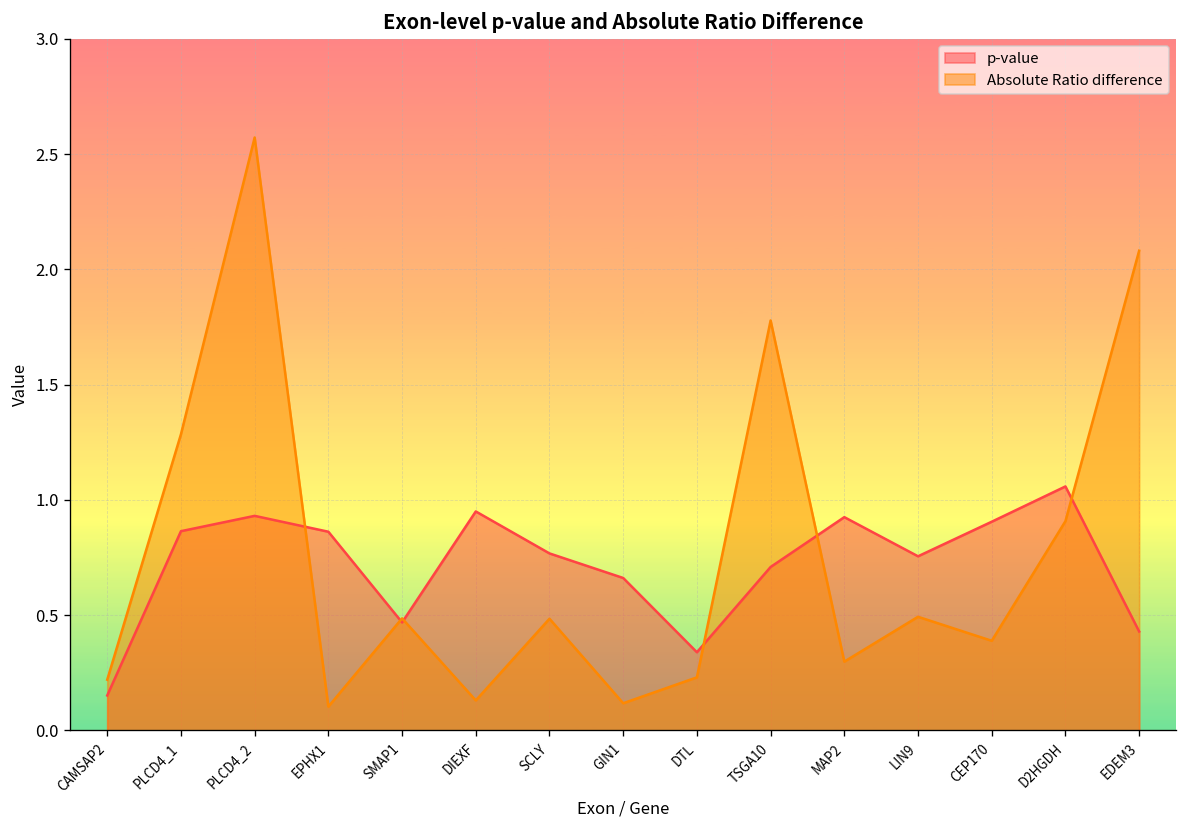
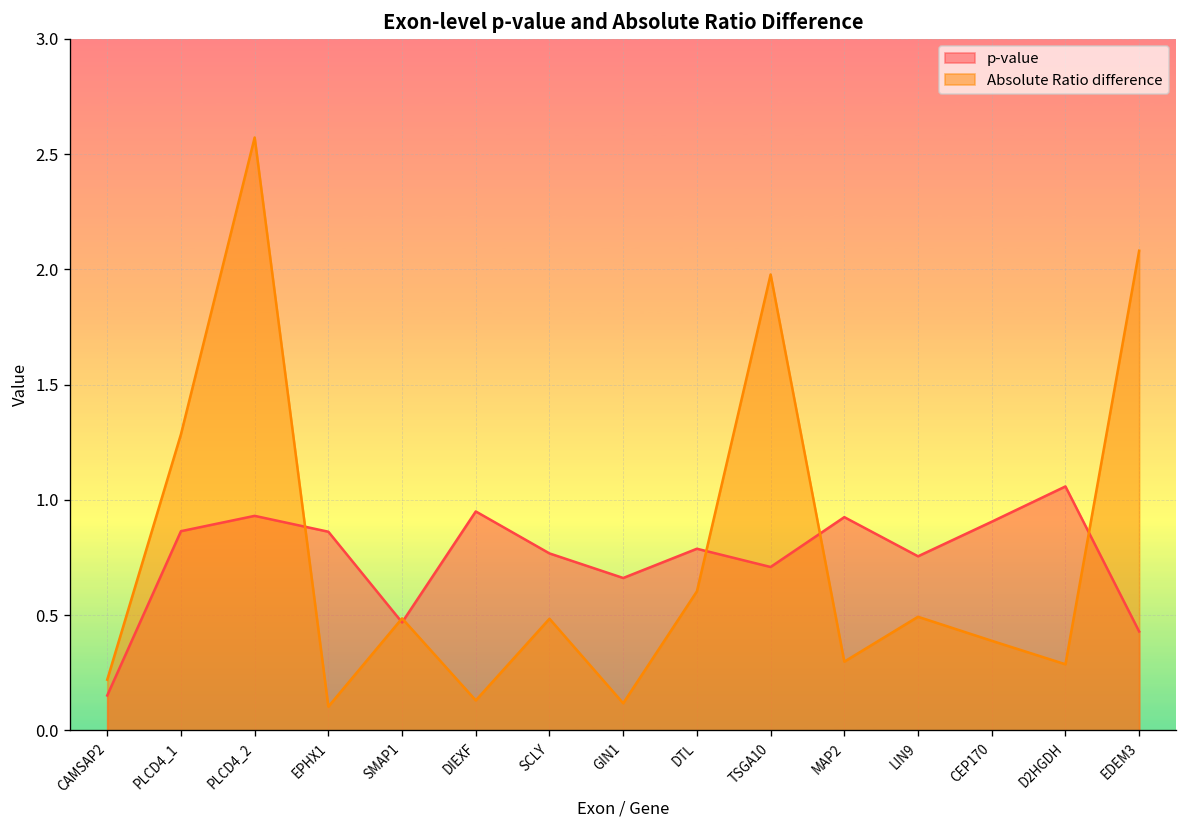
  {
    "p-value": {
      "CAMSAP2": 0.15,
      "PLCD4_1": 0.86,
      "PLCD4_2": 0.93,
      "EPHX1": 0.86,
      "SMAP1": 0.47,
      "DIEXF": 0.95,
      "SCLY": 0.77,
      "GIN1": 0.66,
-     "DTL": 0.34,
+     "DTL": 0.79,
      "TSGA10": 0.71,
      "MAP2": 0.93,
      "LIN9": 0.76,
      "CEP170": 0.91,
      "D2HGDH": 1.06,
      "EDEM3": 0.43
    },
    "Absolute Ratio difference": {
      "CAMSAP2": 0.22,
      "PLCD4_1": 1.28,
      "PLCD4_2": 2.57,
      "EPHX1": 0.10,
      "SMAP1": 0.49,
      "DIEXF": 0.13,
      "SCLY": 0.48,
      "GIN1": 0.12,
-     "DTL": 0.23,
-     "TSGA10": 1.78,
+     "DTL": 0.60,
+     "TSGA10": 1.98,
      "MAP2": 0.30,
      "LIN9": 0.49,
      "CEP170": 0.39,
-     "D2HGDH": 0.91,
+     "D2HGDH": 0.29,
      "EDEM3": 2.08
    }
  }
